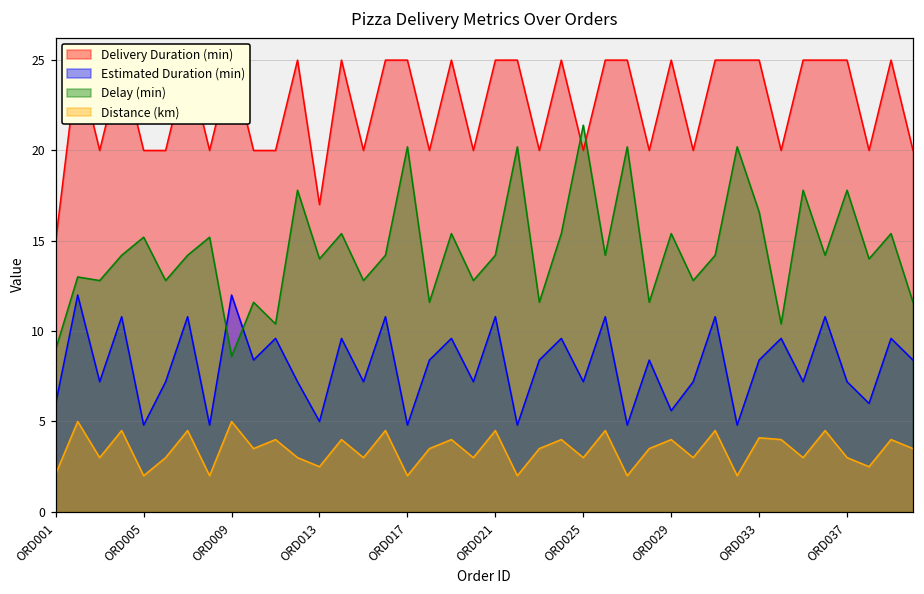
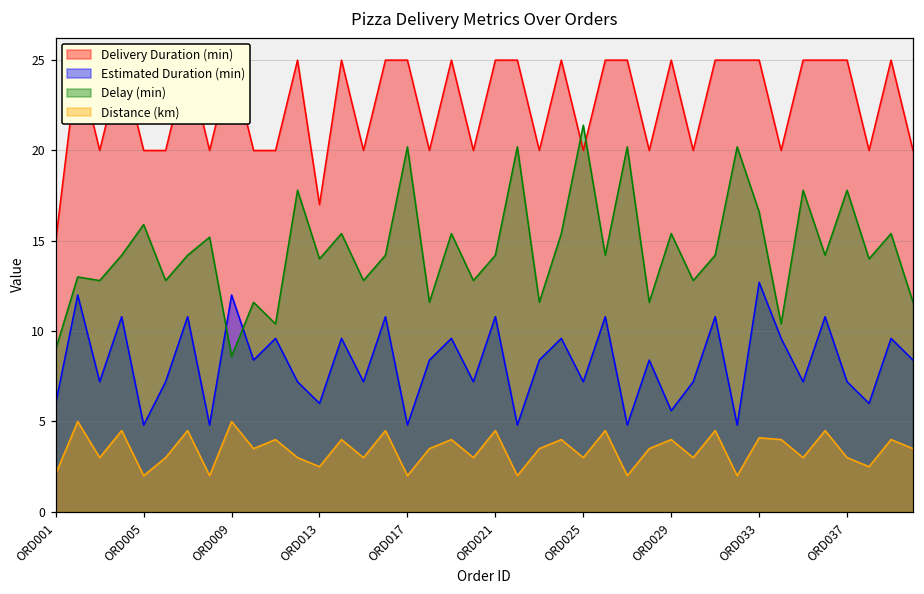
  {
    "Delivery Duration (min)": {
      "ORD001": 15.0,
      "ORD005": 20.0,
      "ORD013": 17.0,
      "ORD017": 25.0,
      "ORD021": 25.0,
      "ORD025": 20.0,
      "ORD029": 25.0,
      "ORD033": 25.0,
      "ORD037": 25.0
    },
    "Estimated Duration (min)": {
      "ORD001": 6.0,
      "ORD005": 4.8,
      "ORD009": 12.0,
-     "ORD013": 5,
+     "ORD013": 6,
      "ORD017": 4.8,
      "ORD021": 10.8,
      "ORD025": 7.2,
      "ORD029": 5.6,
-     "ORD033": 8.4,
+     "ORD033": 12.7,
      "ORD037": 7.2
    },
    "Delay (min)": {
      "ORD001": 9.0,
-     "ORD005": 15.2,
+     "ORD005": 15.9,
      "ORD009": 8.6,
      "ORD013": 14.0,
      "ORD017": 20.2,
      "ORD021": 14.2,
      "ORD025": 21.4,
      "ORD029": 15.4,
      "ORD033": 16.6,
      "ORD037": 17.8
    },
    "Distance (km)": {
      "ORD001": 2.1,
      "ORD005": 2.0,
      "ORD009": 5.0,
      "ORD013": 2.5,
      "ORD017": 2.0,
      "ORD021": 4.5,
      "ORD025": 3.0,
      "ORD029": 4.0,
      "ORD033": 4.1,
      "ORD037": 3.0
    }
  }
